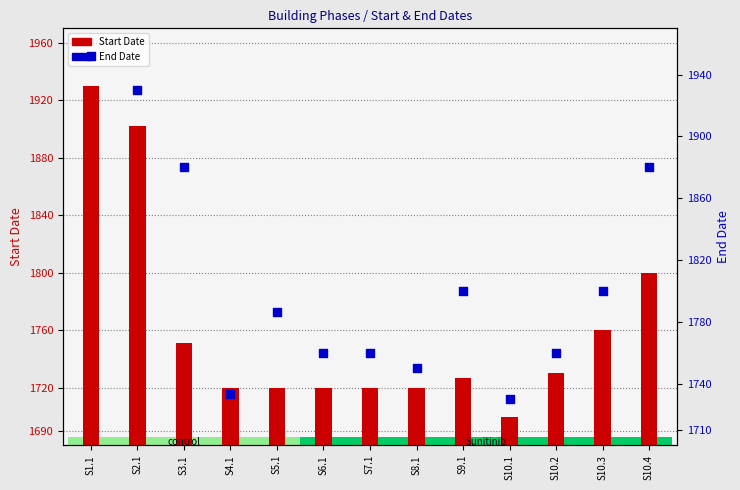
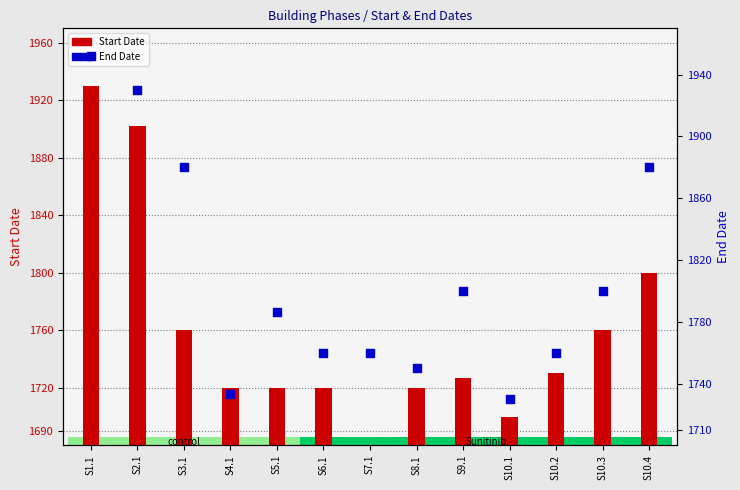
  {
    "Start Date": {
      "S1.1": 1930,
      "S2.1": 1902,
-     "S3.1": 1751,
+     "S3.1": 1760,
      "S4.1": 1720,
      "S5.1": 1720,
      "S6.1": 1720,
-     "S7.1": 1720,
+     "S7.1": 1680,
      "S8.1": 1720,
      "S9.1": 1727,
      "S10.1": 1700,
      "S10.2": 1730,
      "S10.3": 1760,
      "S10.4": 1800
    }
  }
